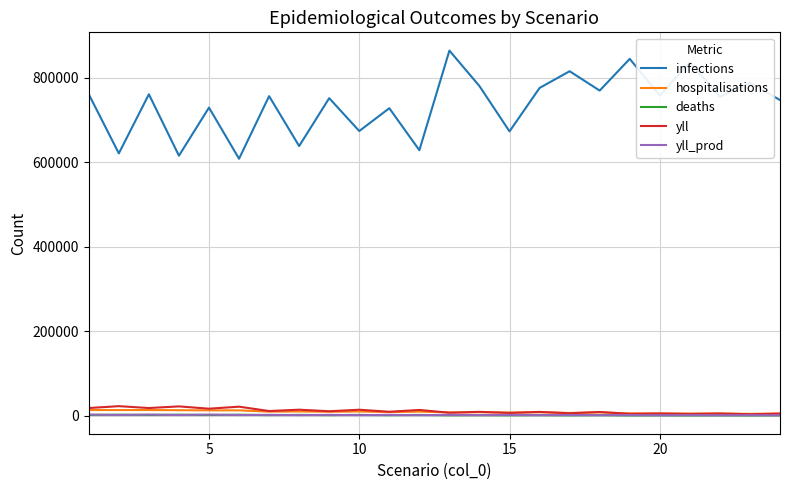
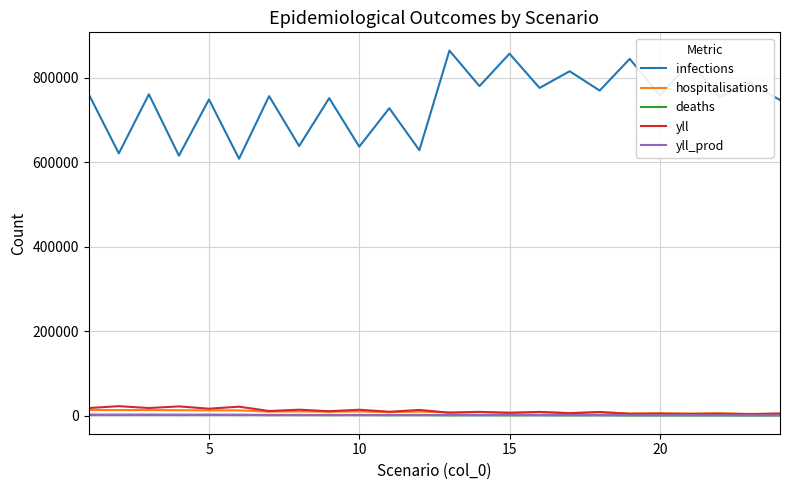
  {
    "infections": {
-     "5": 730000,
-     "10": 670000,
-     "15": 670000
+     "5": 750000,
+     "10": 640000,
+     "15": 860000
    }
  }
